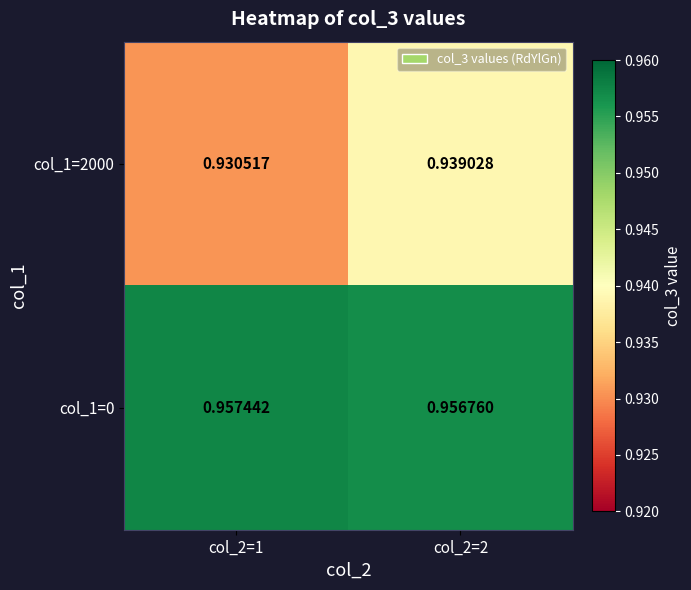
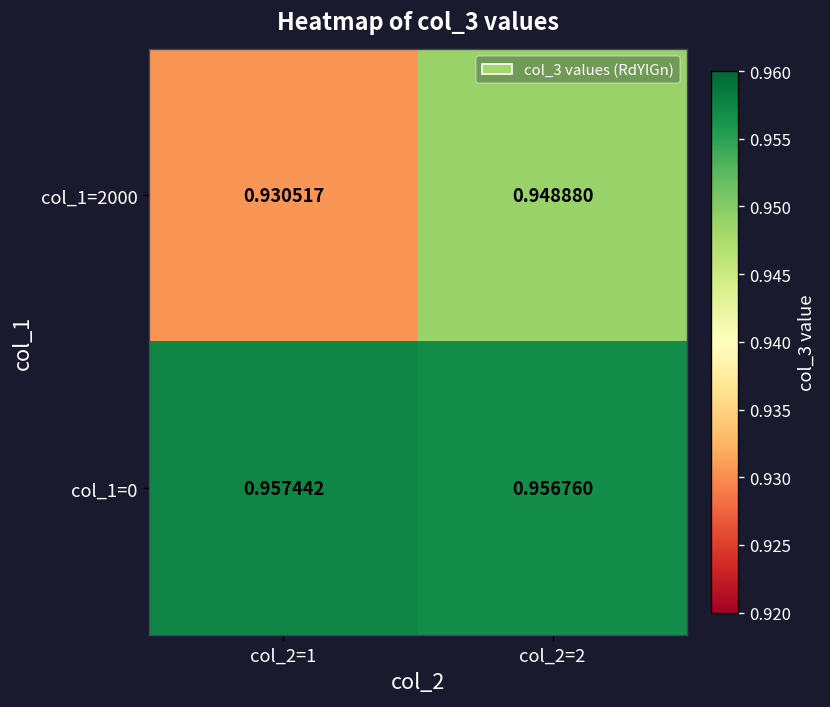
  {
    "col_1=2000": {
      "col_2=1": 0.930517,
-     "col_2=2": 0.939028
+     "col_2=2": 0.948880
    },
    "col_1=0": {
      "col_2=1": 0.957442,
      "col_2=2": 0.956760
    }
  }
